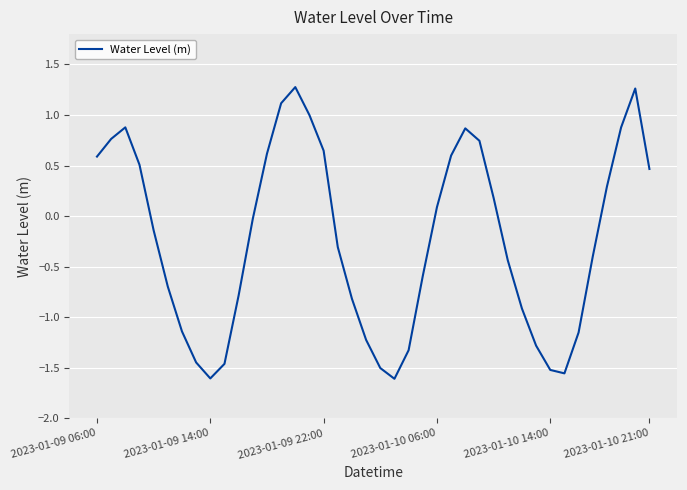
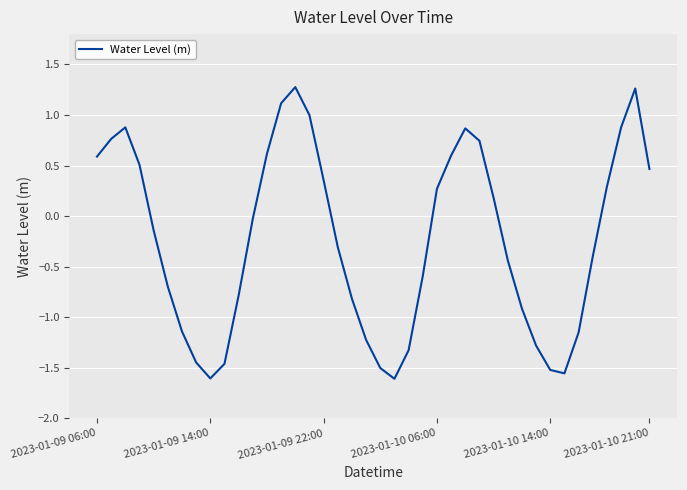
  {
    "2023-01-09 06:00": 0.59,
    "2023-01-09 14:00": -1.60,
-   "2023-01-09 22:00": 0.65,
-   "2023-01-10 06:00": 0.09,
+   "2023-01-09 22:00": 0.36,
+   "2023-01-10 06:00": 0.27,
    "2023-01-10 14:00": -1.52,
    "2023-01-10 21:00": 0.47
  }
